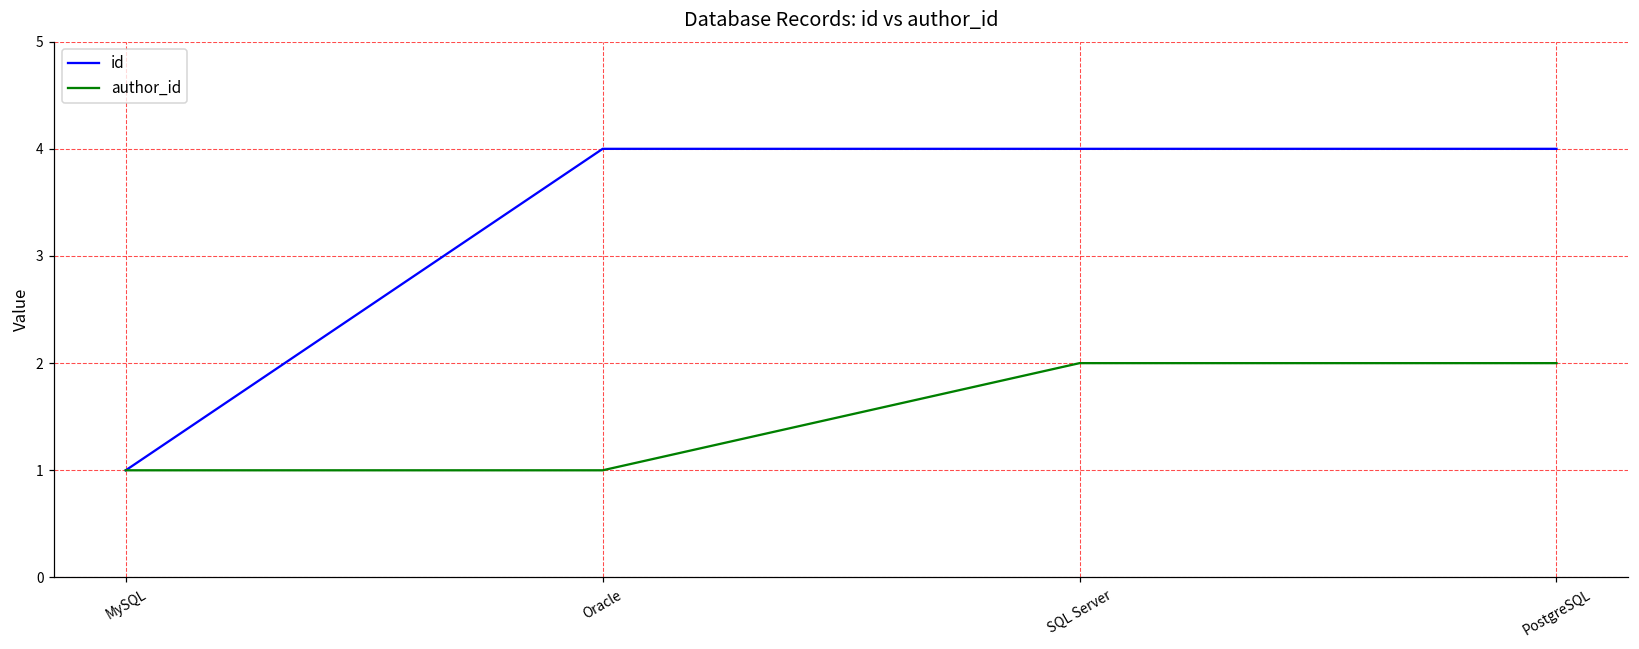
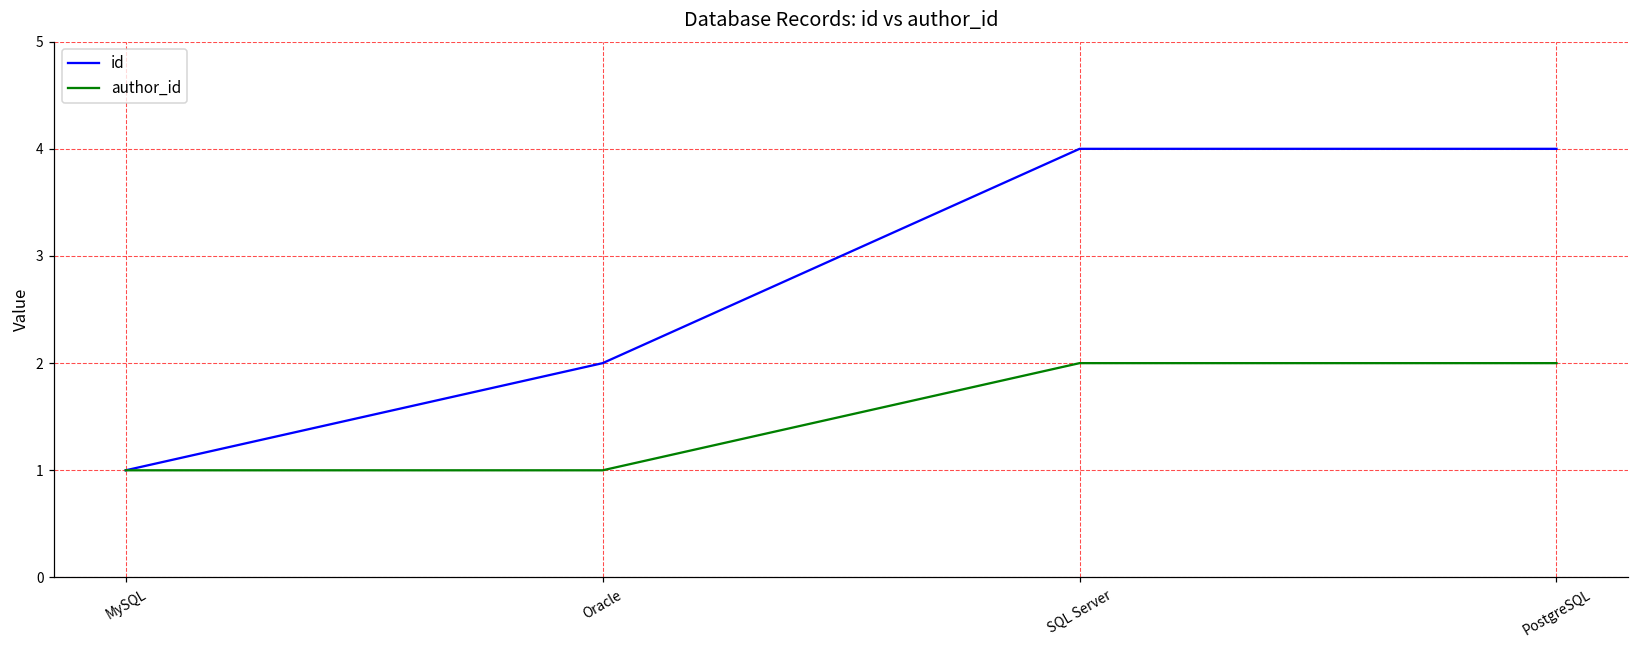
  {
    "id": {
-     "Oracle": 4,
+     "Oracle": 2,
      "SQL Server": 4,
      "PostgreSQL": 4
    },
    "author_id": {
      "Oracle": 1,
      "SQL Server": 2,
      "PostgreSQL": 2
    }
  }
